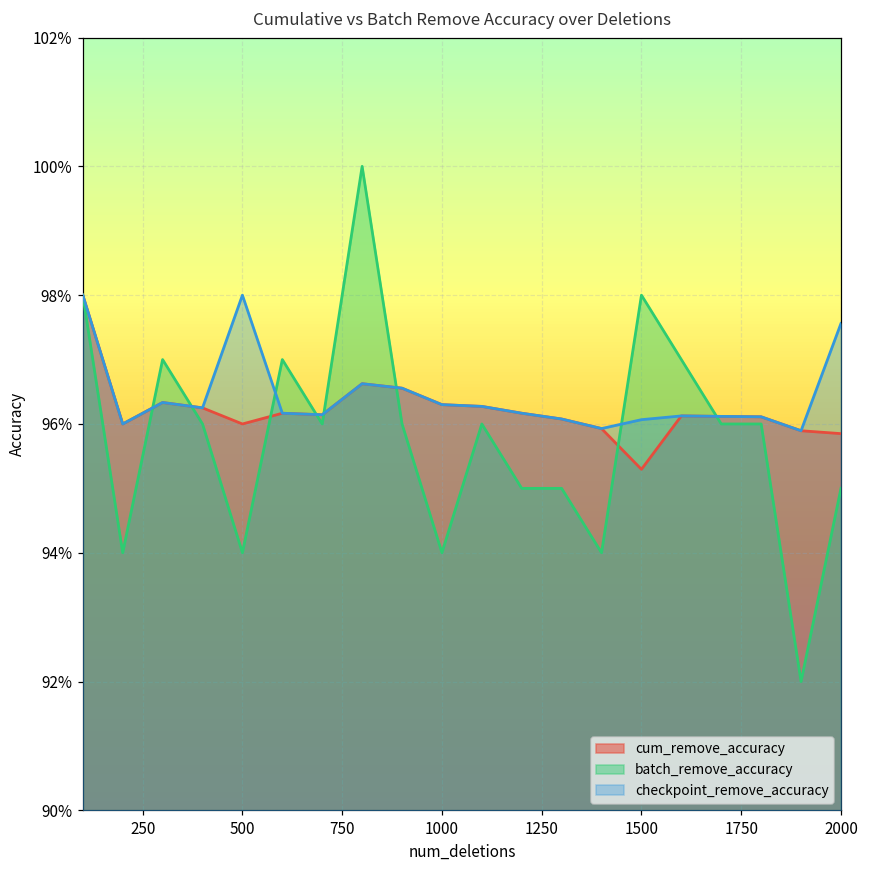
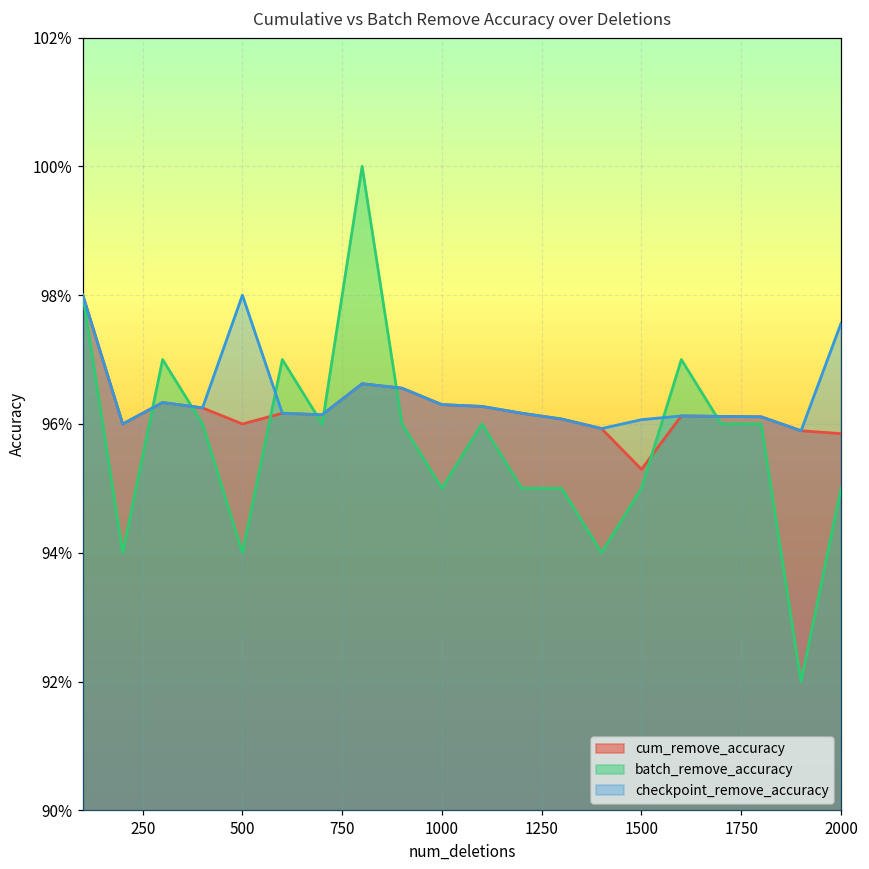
  {
    "cum_remove_accuracy": {
      "500": "96.0%",
      "1500": "95.3%",
      "2000": "95.9%"
    },
    "batch_remove_accuracy": {
      "500": "94.0%",
-     "1000": "94.0%",
-     "1500": "98.0%",
+     "1000": "95.0%",
+     "1500": "95.0%",
      "2000": "95.0%"
    },
    "checkpoint_remove_accuracy": {
      "500": "98.0%",
      "1500": "96.1%",
      "2000": "97.6%"
    }
  }
